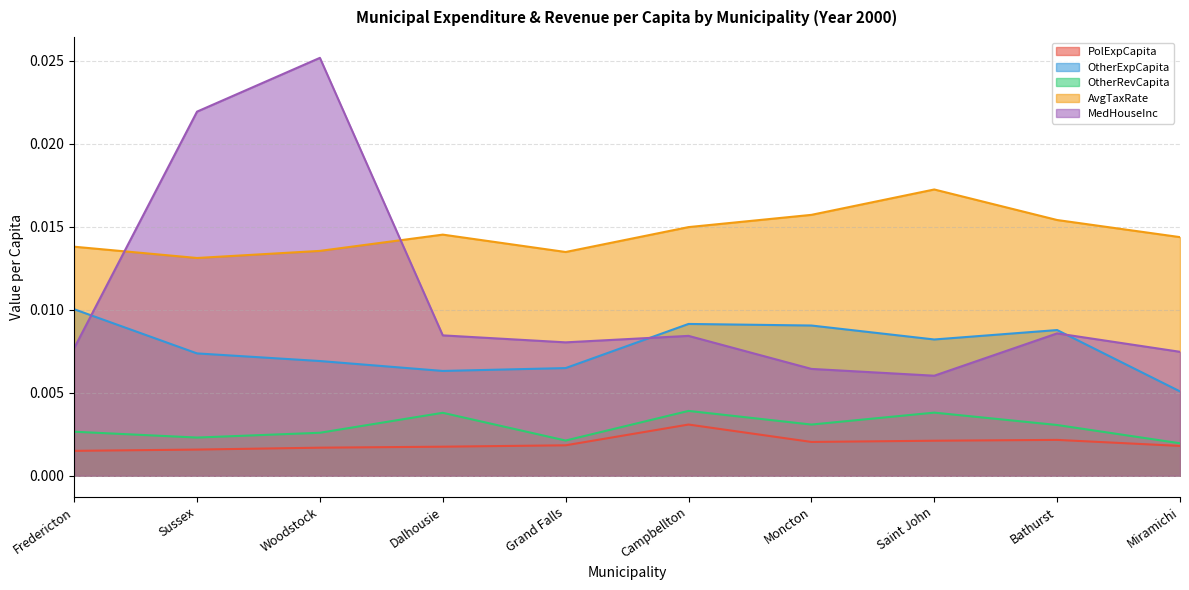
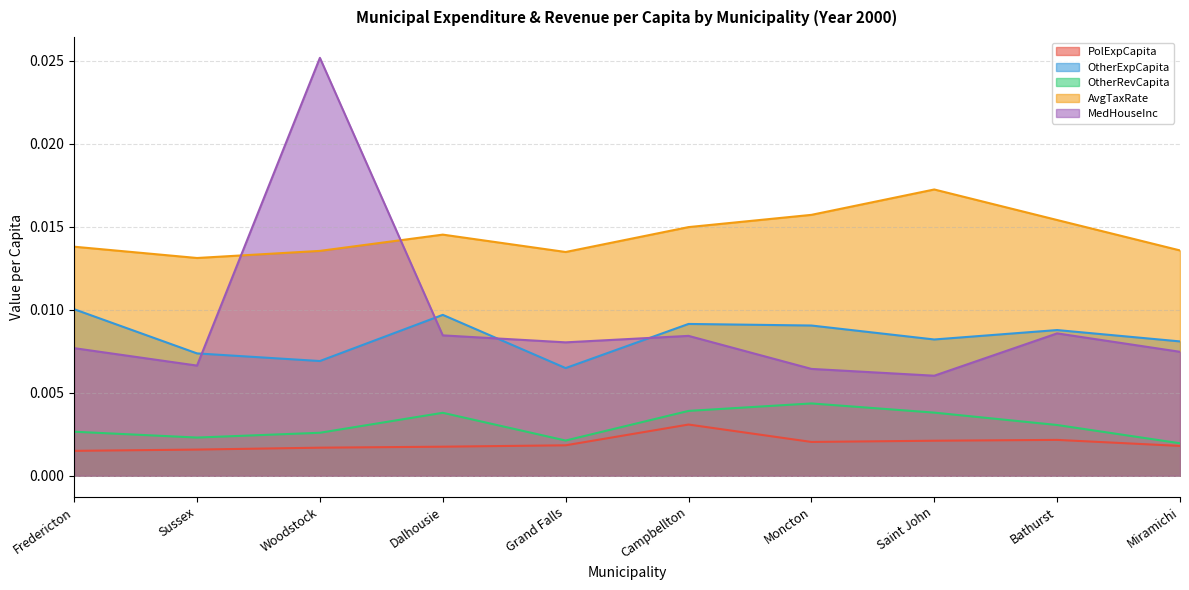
  {
    "PolExpCapita": {
      "Fredericton": 0.0015,
      "Sussex": 0.0016,
      "Woodstock": 0.0017,
      "Dalhousie": 0.0018,
      "Grand Falls": 0.0018,
      "Campbellton": 0.0031,
      "Moncton": 0.0020,
      "Saint John": 0.0021,
      "Bathurst": 0.0022,
      "Miramichi": 0.0018
    },
    "OtherExpCapita": {
      "Fredericton": 0.0100,
      "Sussex": 0.0074,
      "Woodstock": 0.0069,
-     "Dalhousie": 0.0063,
+     "Dalhousie": 0.0097,
      "Grand Falls": 0.0065,
      "Campbellton": 0.0091,
      "Moncton": 0.0091,
      "Saint John": 0.0082,
      "Bathurst": 0.0088,
-     "Miramichi": 0.0051
+     "Miramichi": 0.0081
    },
    "OtherRevCapita": {
      "Fredericton": 0.0027,
      "Sussex": 0.0023,
      "Woodstock": 0.0026,
      "Dalhousie": 0.0038,
      "Grand Falls": 0.0021,
      "Campbellton": 0.0039,
-     "Moncton": 0.0031,
+     "Moncton": 0.0044,
      "Saint John": 0.0038,
      "Bathurst": 0.0031,
      "Miramichi": 0.0020
    },
    "AvgTaxRate": {
      "Fredericton": 0.0138,
      "Sussex": 0.0131,
      "Woodstock": 0.0136,
      "Dalhousie": 0.0145,
      "Grand Falls": 0.0135,
      "Campbellton": 0.0150,
      "Moncton": 0.0157,
      "Saint John": 0.0173,
      "Bathurst": 0.0154,
-     "Miramichi": 0.0144
+     "Miramichi": 0.0136
    },
    "MedHouseInc": {
      "Fredericton": 0.0077,
-     "Sussex": 0.0219,
+     "Sussex": 0.0066,
      "Woodstock": 0.0252,
      "Dalhousie": 0.0085,
      "Grand Falls": 0.0080,
      "Campbellton": 0.0084,
      "Moncton": 0.0064,
      "Saint John": 0.0060,
      "Bathurst": 0.0086,
      "Miramichi": 0.0075
    }
  }
